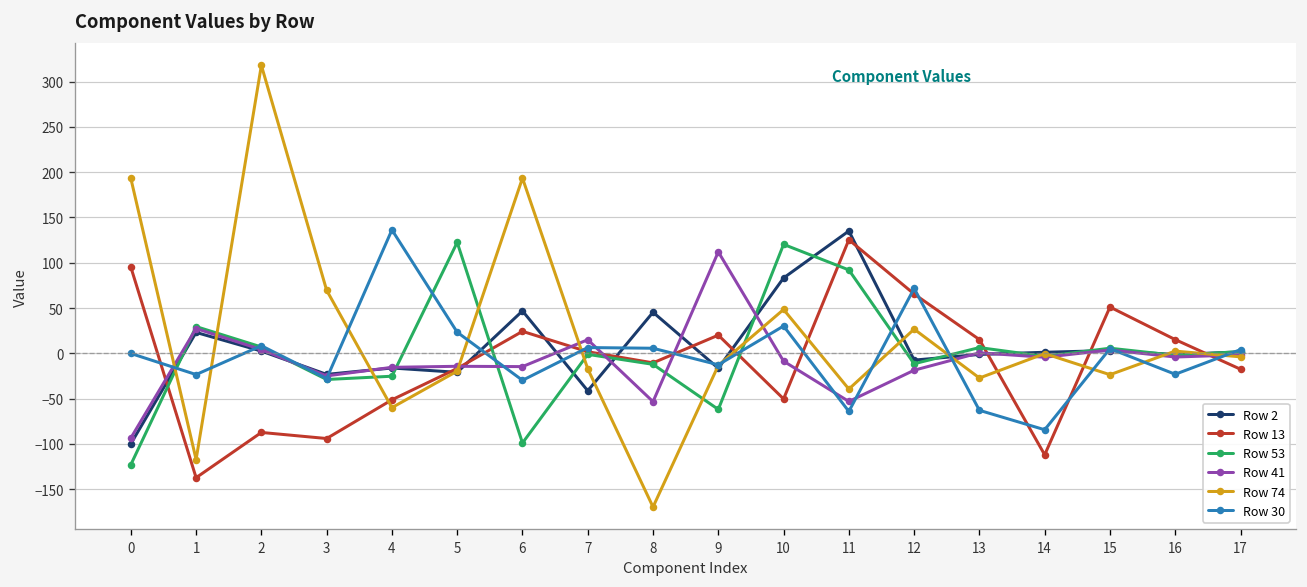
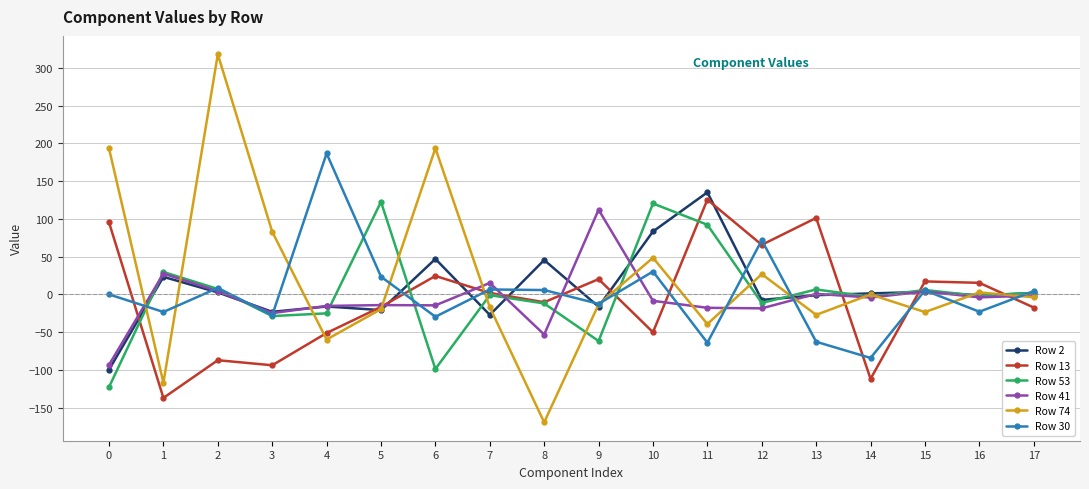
  {
    "Row 2": {
      "0": -100,
      "1": 20,
      "6": 50,
-     "7": -40,
+     "7": -30,
      "8": 50,
      "10": 80,
      "11": 140,
      "12": -10
    },
    "Row 13": {
      "0": 100,
      "1": -140,
      "2": -90,
      "3": -90,
      "4": -50,
      "6": 20,
      "9": 20,
      "10": -50,
      "11": 130,
      "12": 70,
-     "13": 20,
+     "13": 100,
      "14": -110,
-     "15": 50,
+     "15": 20,
      "16": 20,
      "17": -20
    },
    "Row 53": {
      "0": -120,
      "4": -30,
      "5": 120,
      "6": -100,
      "9": -60,
      "10": 120,
      "11": 90,
      "12": -10,
      "13": 10
    },
    "Row 41": {
      "0": -90,
      "6": -10,
      "7": 20,
      "8": -50,
      "9": 110,
      "10": -10,
-     "11": -50,
+     "11": -20,
      "12": -20
    },
    "Row 74": {
      "0": 190,
      "1": -120,
      "2": 320,
-     "3": 70,
+     "3": 80,
      "4": -60,
      "6": 190,
      "7": -20,
      "8": -170,
      "10": 50,
      "11": -40,
      "12": 30,
      "13": -30,
      "15": -20,
      "16": 0
    },
    "Row 30": {
      "0": 0,
      "1": -20,
-     "4": 140,
+     "4": 190,
      "5": 20,
      "6": -30,
      "7": 10,
      "8": 10,
      "10": 30,
      "11": -60,
      "12": 70,
      "13": -60,
      "14": -80,
      "16": -20
    }
  }
